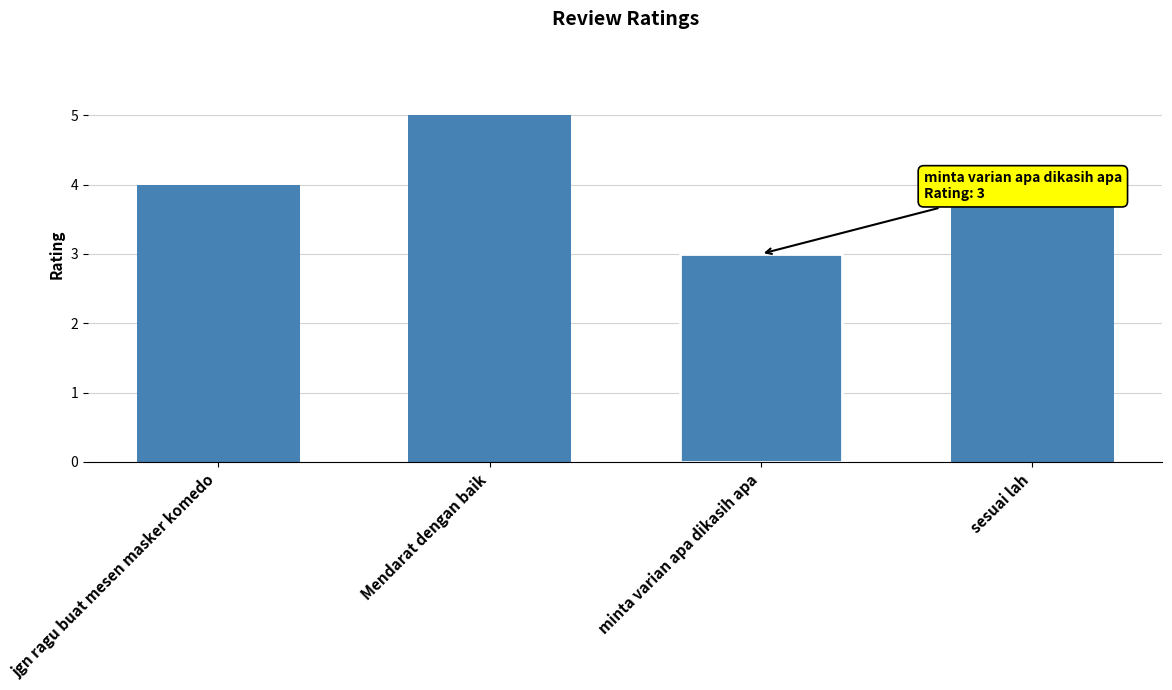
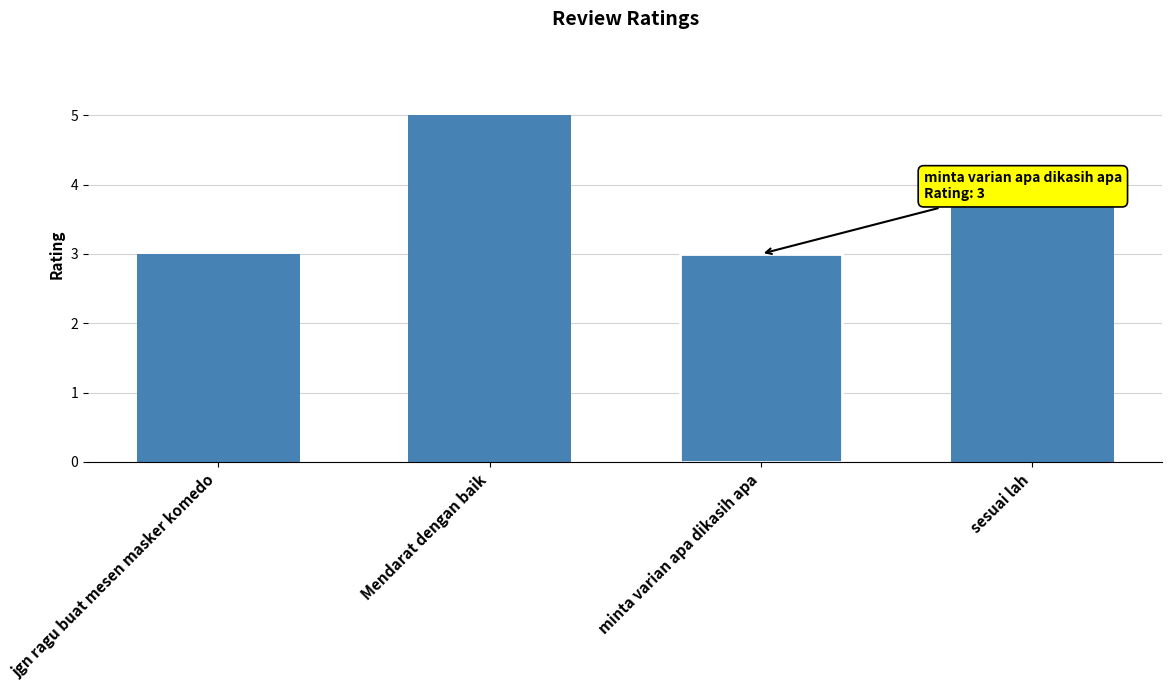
  {
-   "jgn ragu buat mesen masker komedo": 4,
+   "jgn ragu buat mesen masker komedo": 3,
    "Mendarat dengan baik": 5,
    "minta varian apa dikasih apa": 3
  }
